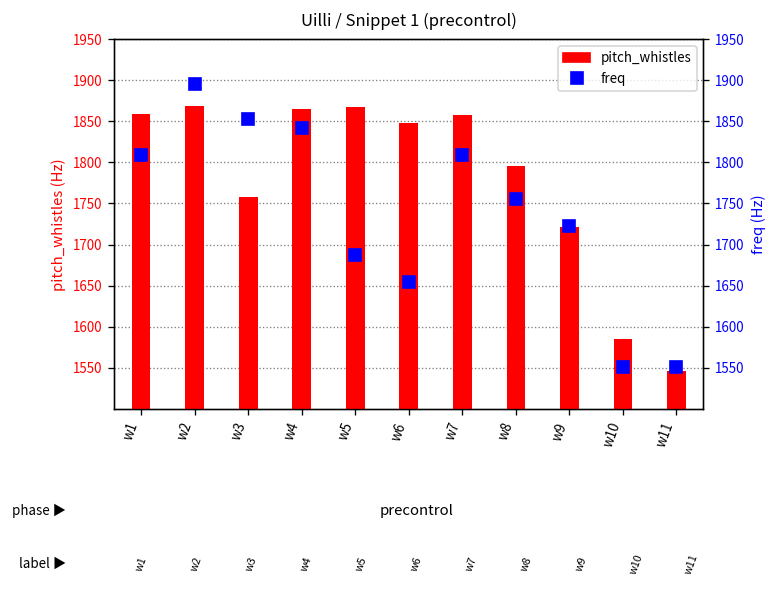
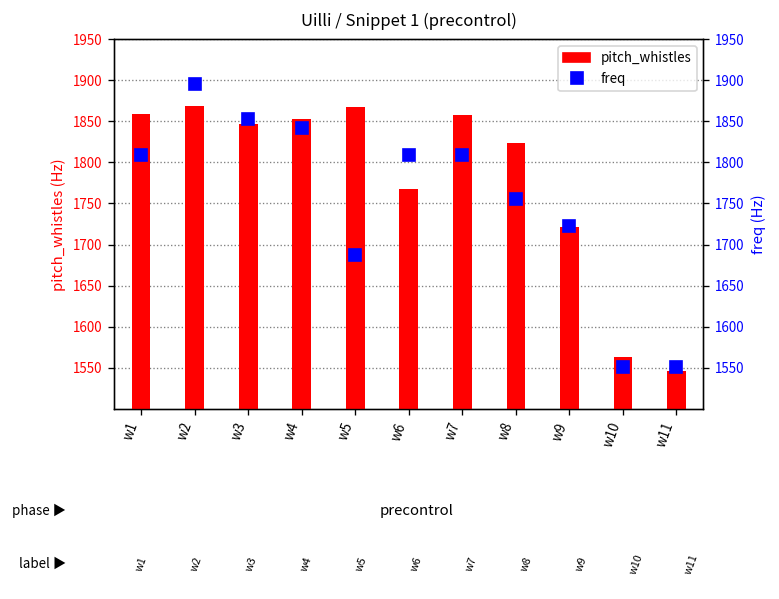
  {
    "pitch_whistles": {
      "w1": 1860,
      "w2": 1870,
-     "w3": 1760,
-     "w4": 1860,
+     "w3": 1850,
+     "w4": 1850,
      "w5": 1870,
-     "w6": 1850,
+     "w6": 1770,
      "w7": 1860,
-     "w8": 1800,
+     "w8": 1820,
      "w9": 1720,
-     "w10": 1580,
+     "w10": 1560,
      "w11": 1550
    },
    "freq": {
      "w1": 1810,
      "w2": 1890,
      "w3": 1850,
      "w4": 1840,
      "w5": 1690,
-     "w6": 1650,
+     "w6": 1810,
      "w7": 1810,
      "w8": 1760,
      "w9": 1720,
      "w10": 1550,
      "w11": 1550
    }
  }
